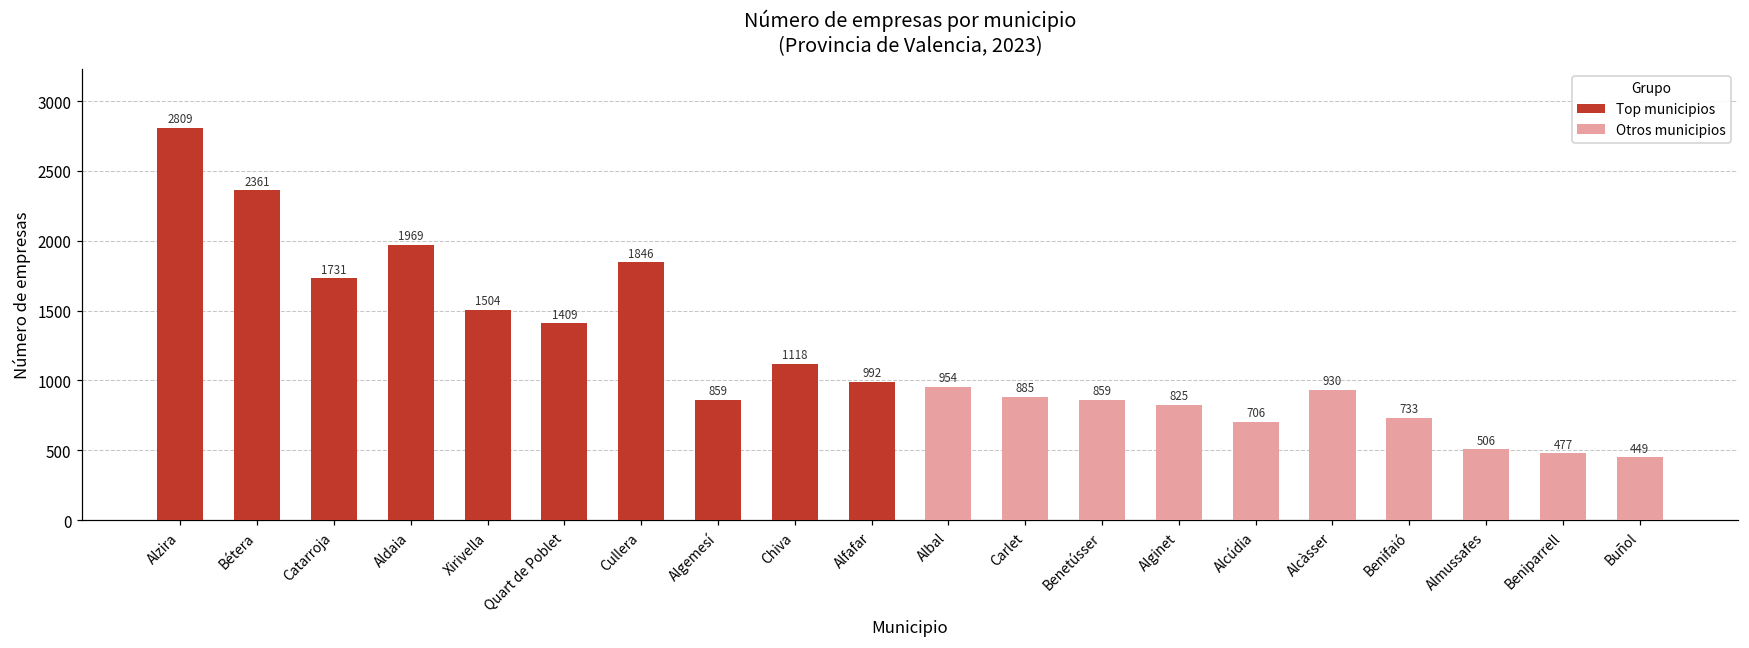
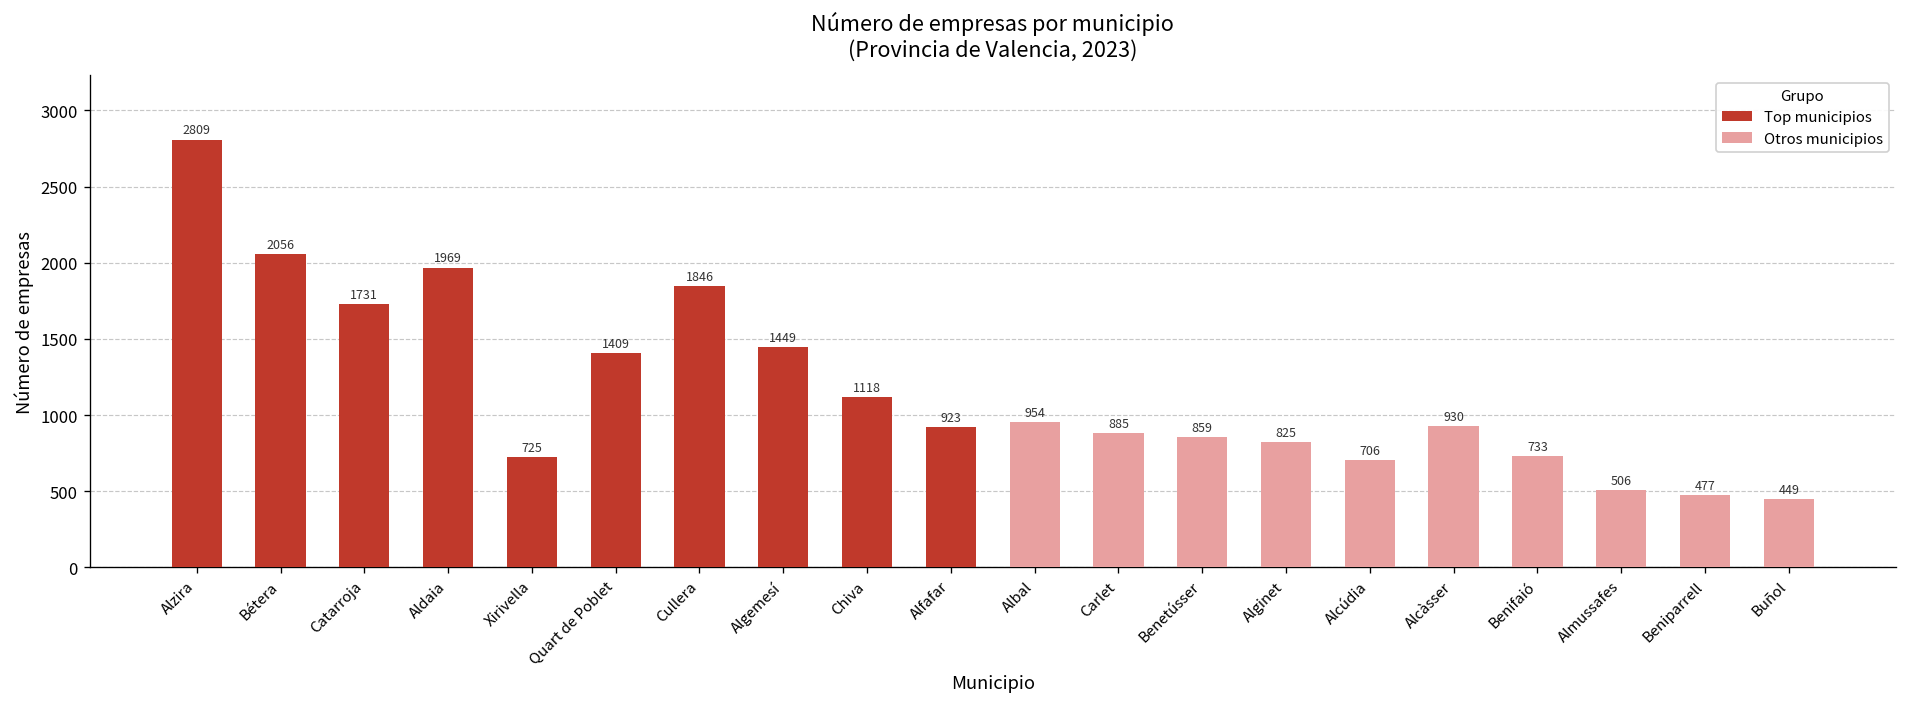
  {
    "Top municipios": {
      "Alzira": 2809,
-     "Bétera": 2361,
+     "Bétera": 2056,
      "Catarroja": 1731,
      "Aldaia": 1969,
-     "Xirivella": 1504,
+     "Xirivella": 725,
      "Quart de Poblet": 1409,
      "Cullera": 1846,
-     "Algemesí": 859,
+     "Algemesí": 1449,
      "Chiva": 1118,
-     "Alfafar": 992
+     "Alfafar": 923
    },
    "Otros municipios": {
      "Albal": 954,
      "Carlet": 885,
      "Benetússer": 859,
      "Alginet": 825,
      "Alcúdia": 706,
      "Alcàsser": 930,
      "Benifaió": 733,
      "Almussafes": 506,
      "Beniparrell": 477,
      "Buñol": 449
    }
  }
